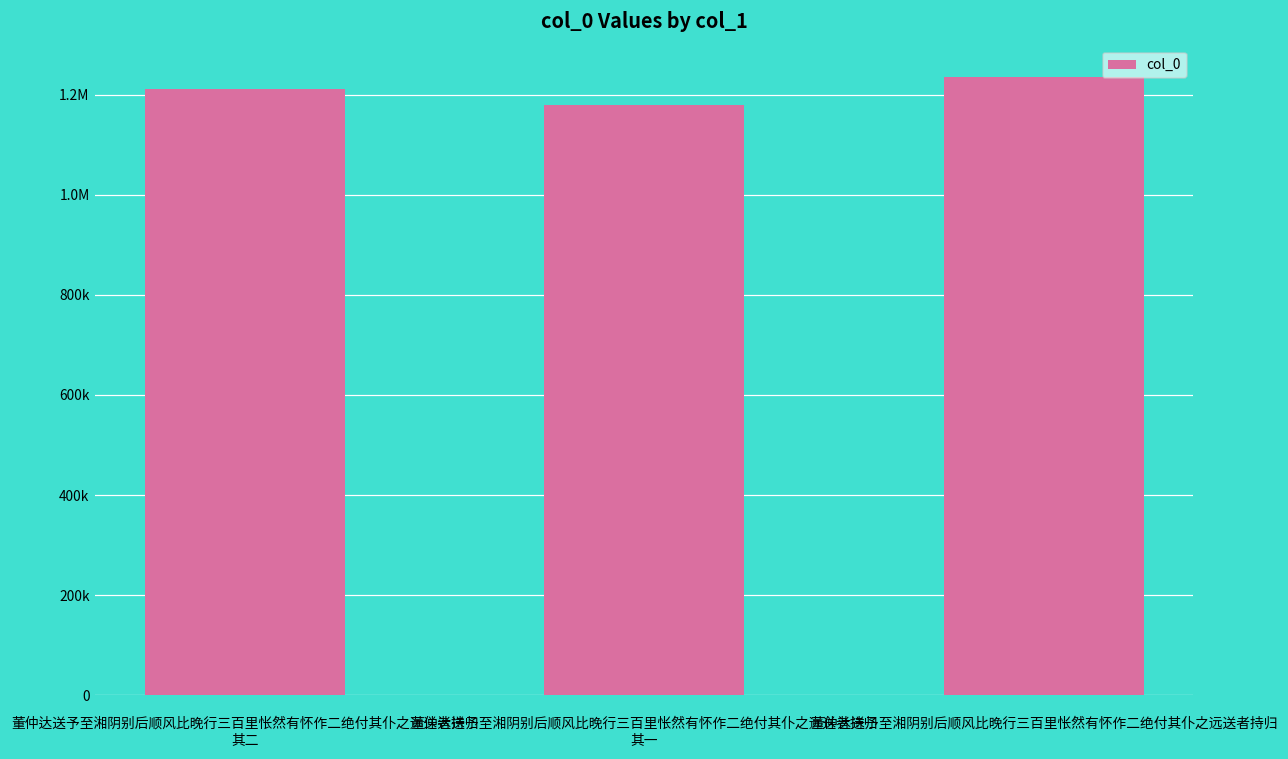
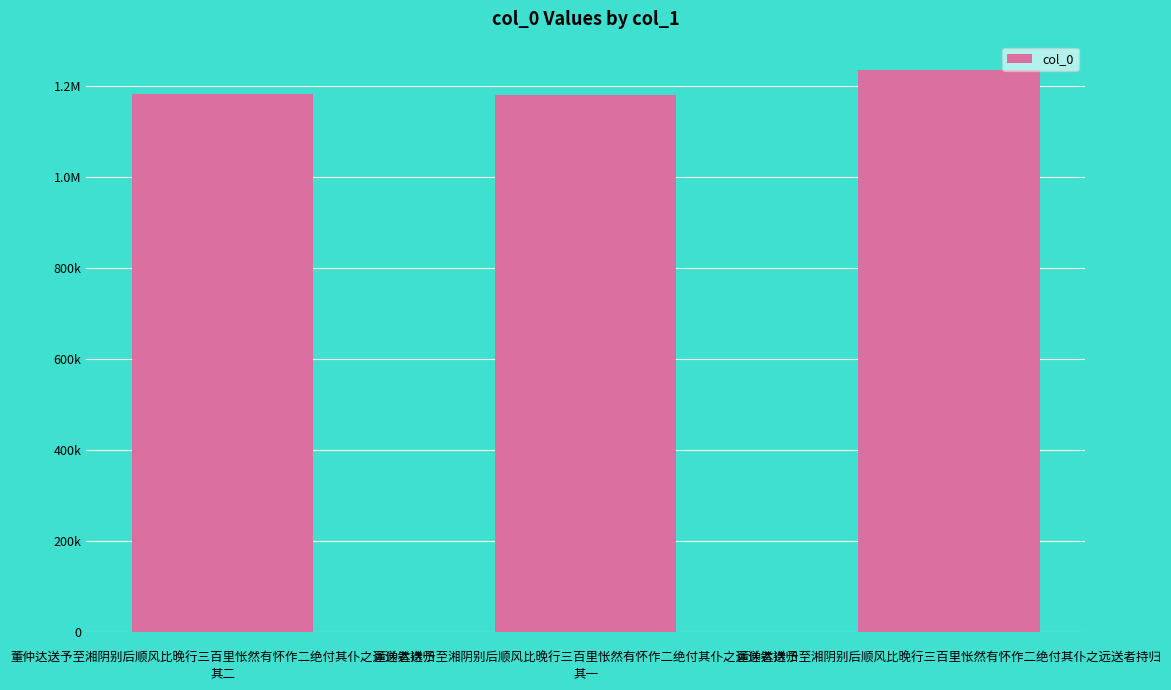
  {
-   "董仲达送予至湘阴别后顺风比晚行三百里怅然有怀作二绝付其仆之远送者持归 其二": 1210000,
+   "董仲达送予至湘阴别后顺风比晚行三百里怅然有怀作二绝付其仆之远送者持归 其二": 1180000,
    "董仲达送予至湘阴别后顺风比晚行三百里怅然有怀作二绝付其仆之远送者持归 其一": 1180000,
    "董仲达送予至湘阴别后顺风比晚行三百里怅然有怀作二绝付其仆之远送者持归": 1240000
  }
